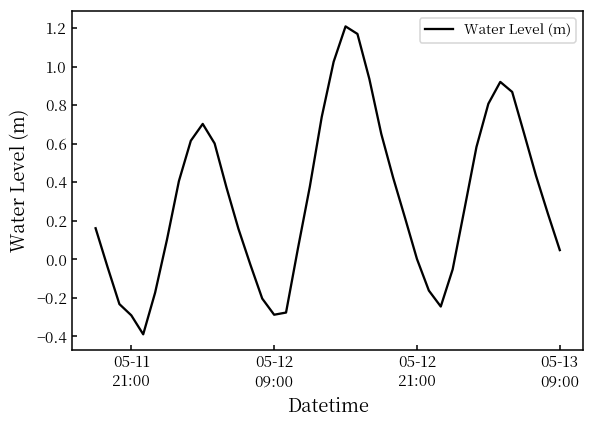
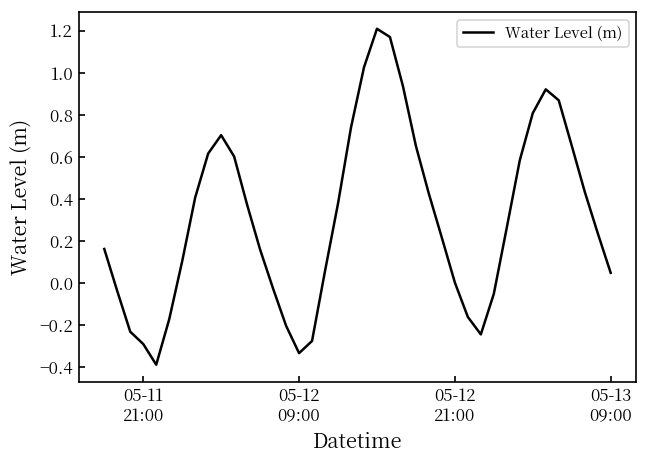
  {
    "05-11 21:00": -0.29,
-   "05-12 09:00": -0.29,
+   "05-12 09:00": -0.33,
    "05-12 21:00": 0.00,
    "05-13 09:00": 0.05
  }
